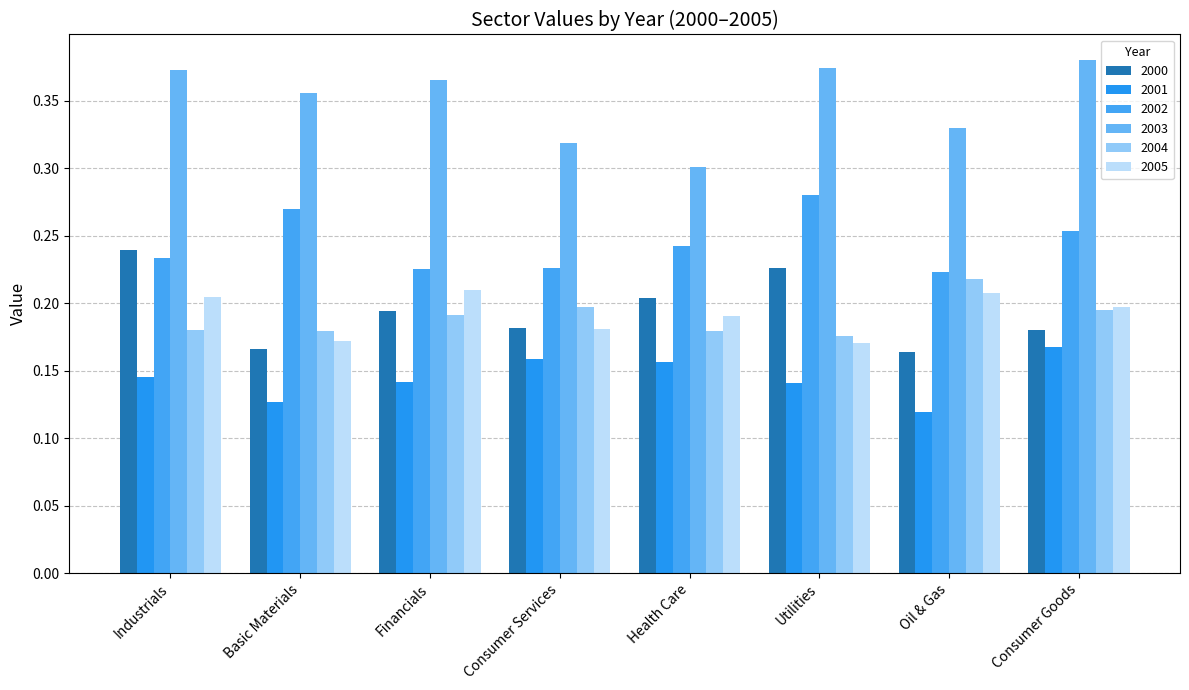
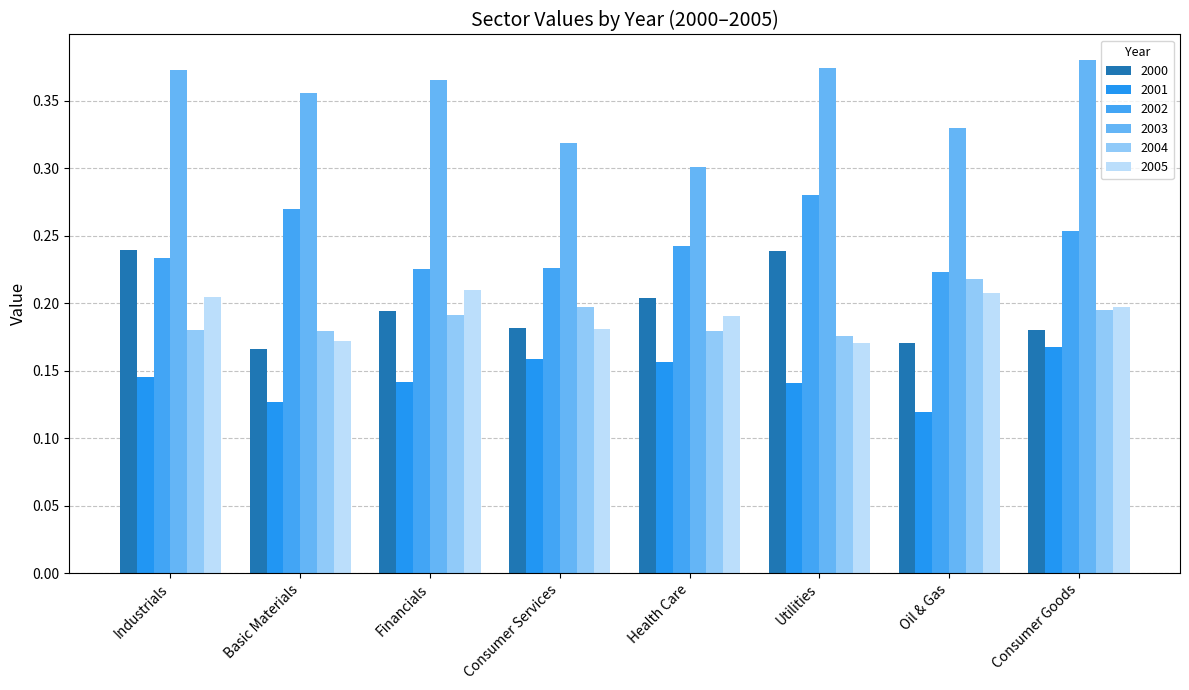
  {
    "2000": {
      "Industrials": 0.240,
      "Basic Materials": 0.166,
      "Financials": 0.194,
      "Consumer Services": 0.181,
      "Health Care": 0.204,
-     "Utilities": 0.226,
-     "Oil & Gas": 0.164,
+     "Utilities": 0.238,
+     "Oil & Gas": 0.171,
      "Consumer Goods": 0.180
    }
  }
